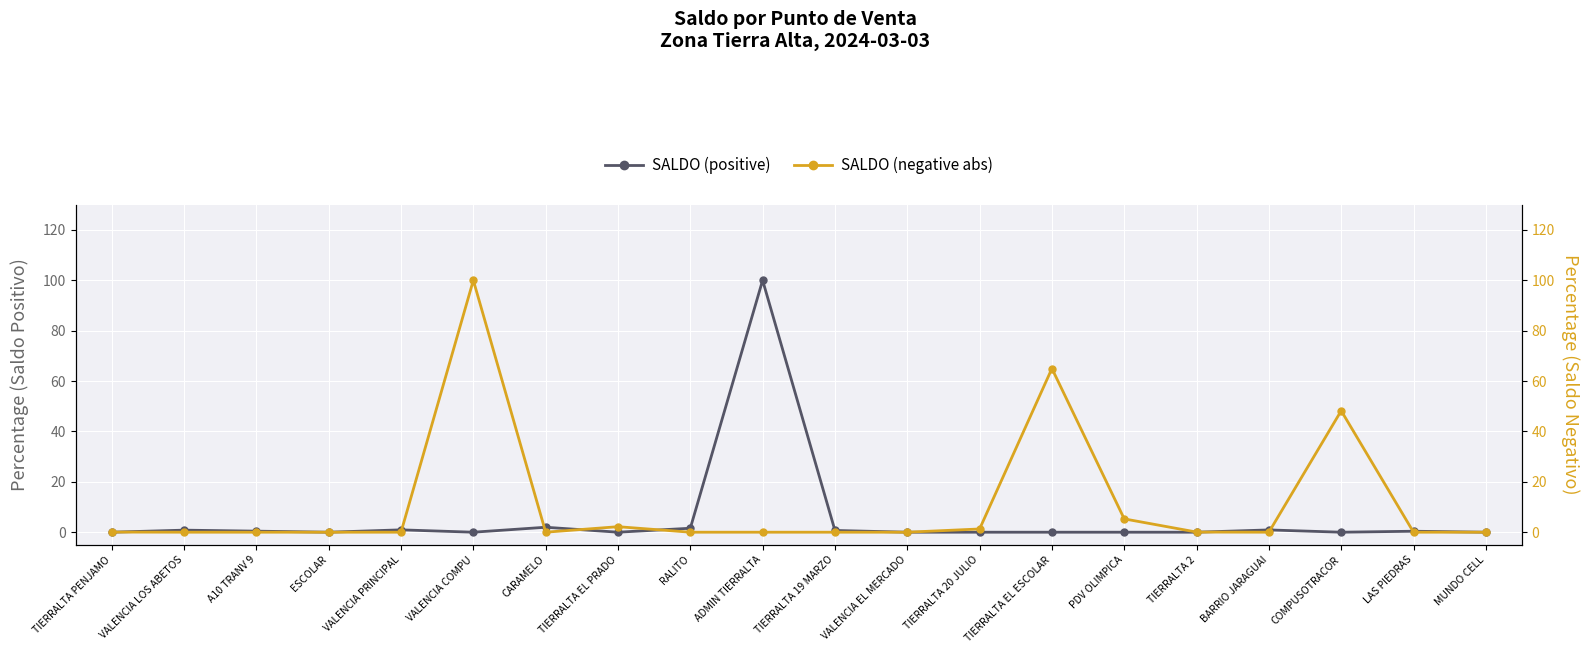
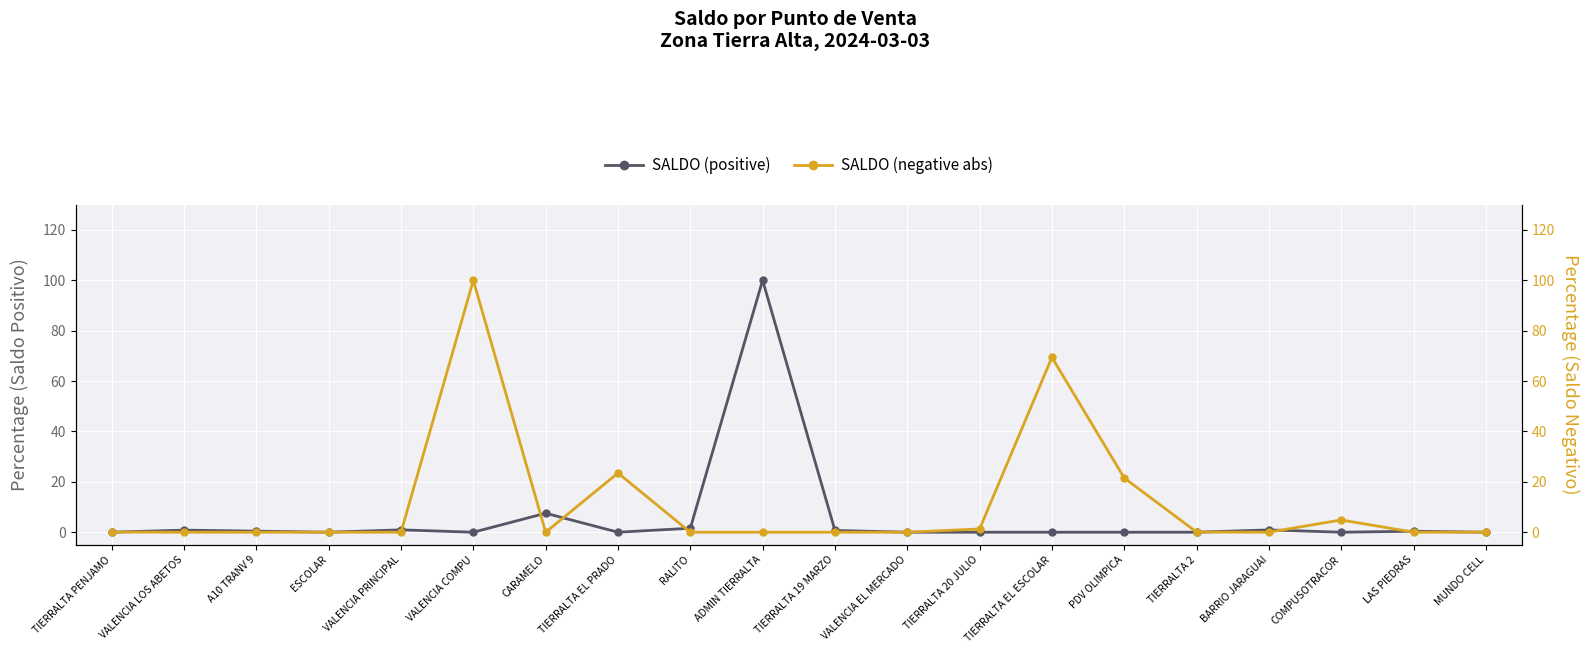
  {
    "SALDO (positive)": {
      "TIERRALTA PENJAMO": 0,
      "VALENCIA LOS ABETOS": 1,
      "A10 TRANV 9": 0,
      "ESCOLAR": 0,
      "VALENCIA PRINCIPAL": 1,
      "VALENCIA COMPU": 0,
-     "CARAMELO": 2,
+     "CARAMELO": 8,
      "TIERRALTA EL PRADO": 0,
      "RALITO": 2,
      "ADMIN TIERRALTA": 100,
      "TIERRALTA 19 MARZO": 1,
      "VALENCIA EL MERCADO": 0,
      "TIERRALTA 20 JULIO": 0,
      "TIERRALTA EL ESCOLAR": 0,
      "PDV OLIMPICA": 0,
      "TIERRALTA 2": 0,
      "BARRIO JARAGUAI": 1,
      "COMPUSOTRACOR": 0,
      "LAS PIEDRAS": 0,
      "MUNDO CELL": 0
    },
    "SALDO (negative abs)": {
      "TIERRALTA PENJAMO": 0,
      "VALENCIA LOS ABETOS": 0,
      "A10 TRANV 9": 0,
      "ESCOLAR": 0,
      "VALENCIA PRINCIPAL": 0,
      "VALENCIA COMPU": 100,
      "CARAMELO": 0,
-     "TIERRALTA EL PRADO": 2,
+     "TIERRALTA EL PRADO": 23,
      "RALITO": 0,
      "ADMIN TIERRALTA": 0,
      "TIERRALTA 19 MARZO": 0,
      "VALENCIA EL MERCADO": 0,
      "TIERRALTA 20 JULIO": 1,
-     "TIERRALTA EL ESCOLAR": 65,
-     "PDV OLIMPICA": 5,
+     "TIERRALTA EL ESCOLAR": 69,
+     "PDV OLIMPICA": 22,
      "TIERRALTA 2": 0,
      "BARRIO JARAGUAI": 0,
-     "COMPUSOTRACOR": 48,
+     "COMPUSOTRACOR": 5,
      "LAS PIEDRAS": 0,
      "MUNDO CELL": 0
    }
  }
